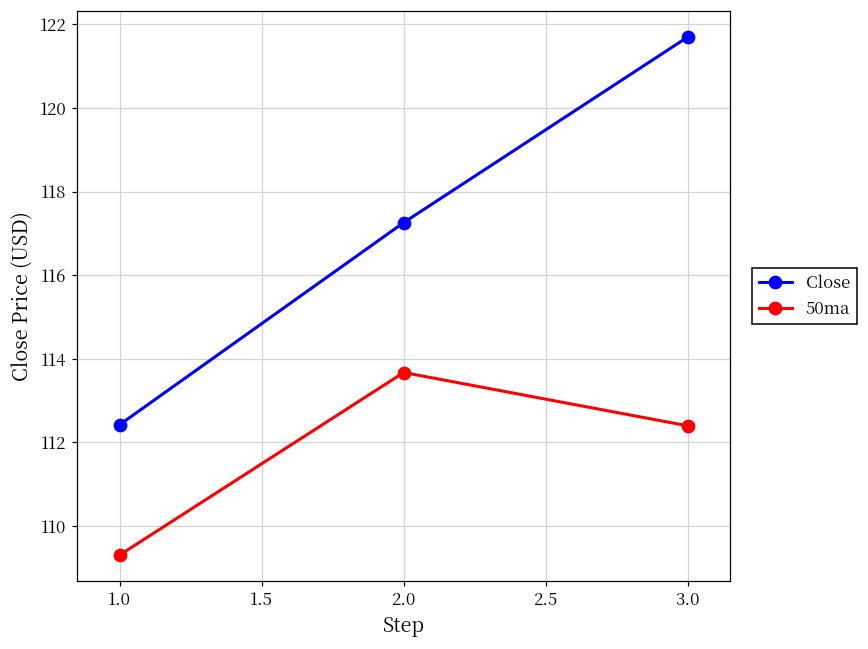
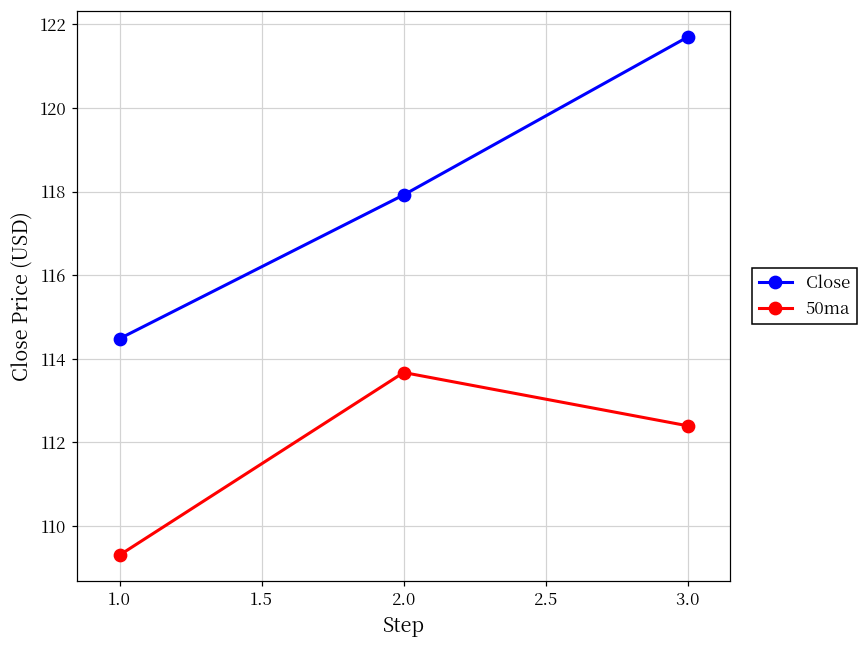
  {
    "Close": {
-     "1.0": 112.4,
-     "2.0": 117.3,
+     "1.0": 114.5,
+     "2.0": 117.9,
      "3.0": 121.7
    },
    "50ma": {
      "1.0": 109.3,
      "2.0": 113.7,
      "3.0": 112.4
    }
  }
